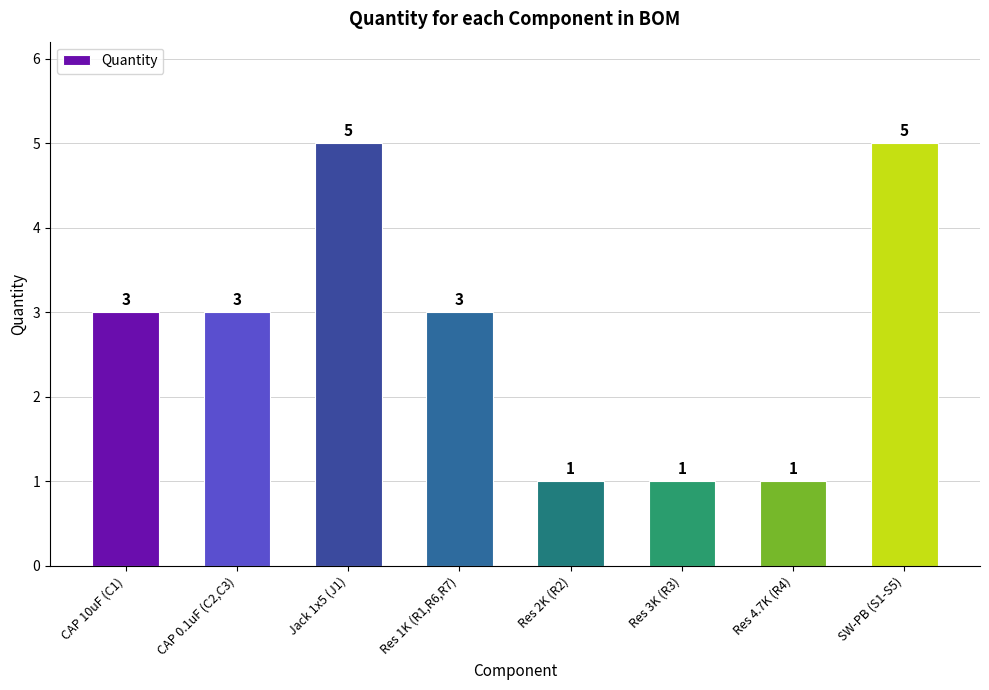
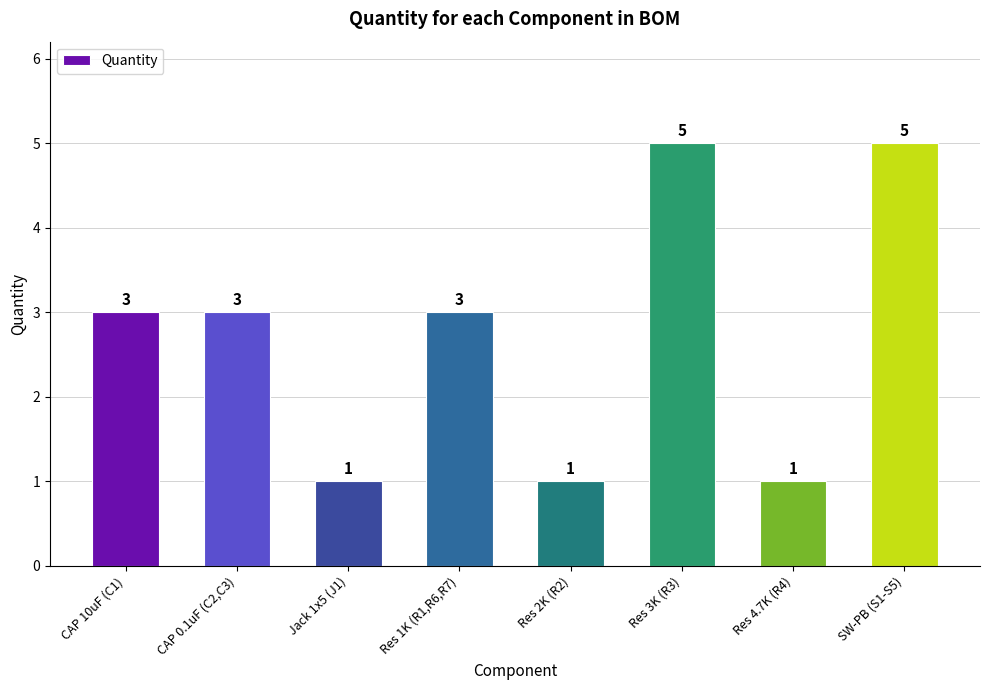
  {
    "CAP 10uF (C1)": 3,
    "CAP 0.1uF (C2,C3)": 3,
-   "Jack 1x5 (J1)": 5,
+   "Jack 1x5 (J1)": 1,
    "Res 1K (R1,R6,R7)": 3,
    "Res 2K (R2)": 1,
-   "Res 3K (R3)": 1,
+   "Res 3K (R3)": 5,
    "Res 4.7K (R4)": 1,
    "SW-PB (S1-S5)": 5
  }
